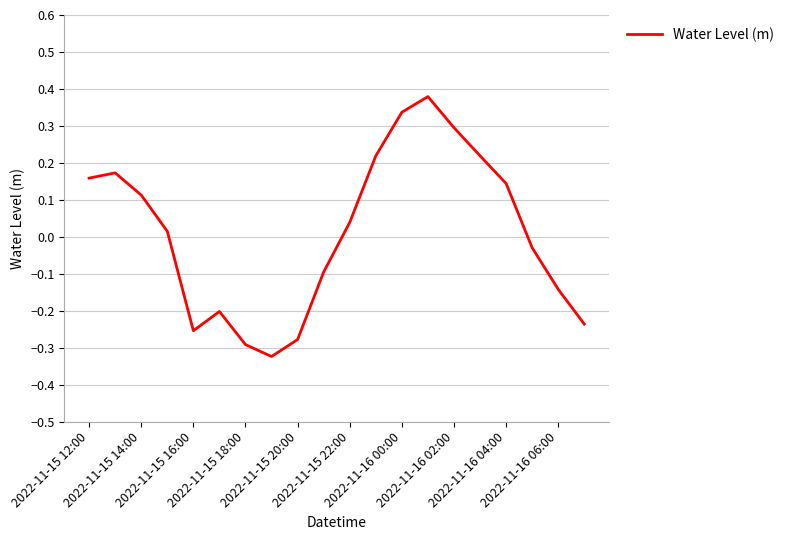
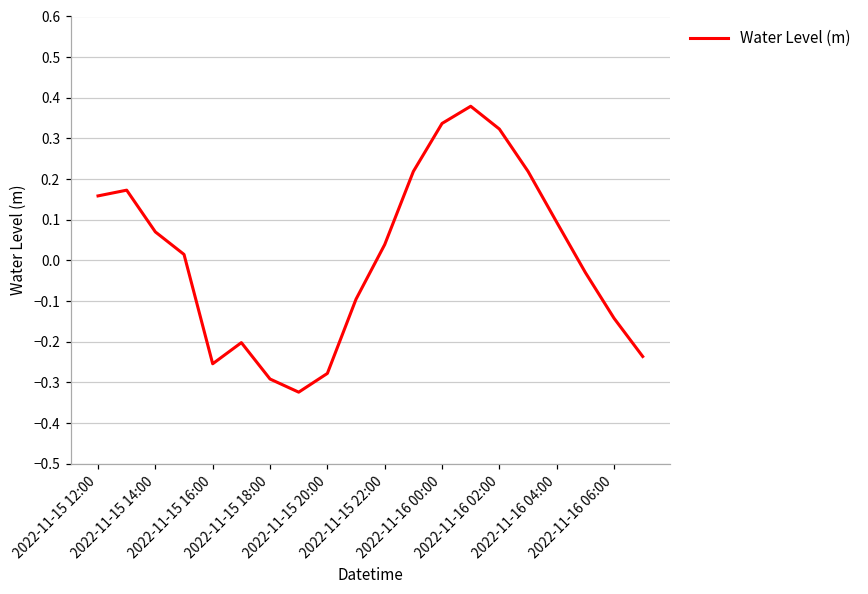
  {
    "2022-11-15 12:00": 0.16,
-   "2022-11-15 14:00": 0.11,
+   "2022-11-15 14:00": 0.07,
    "2022-11-15 16:00": -0.25,
    "2022-11-15 18:00": -0.29,
    "2022-11-15 20:00": -0.28,
    "2022-11-15 22:00": 0.04,
    "2022-11-16 00:00": 0.34,
-   "2022-11-16 02:00": 0.30,
-   "2022-11-16 04:00": 0.14,
+   "2022-11-16 02:00": 0.32,
+   "2022-11-16 04:00": 0.09,
    "2022-11-16 06:00": -0.14
  }
